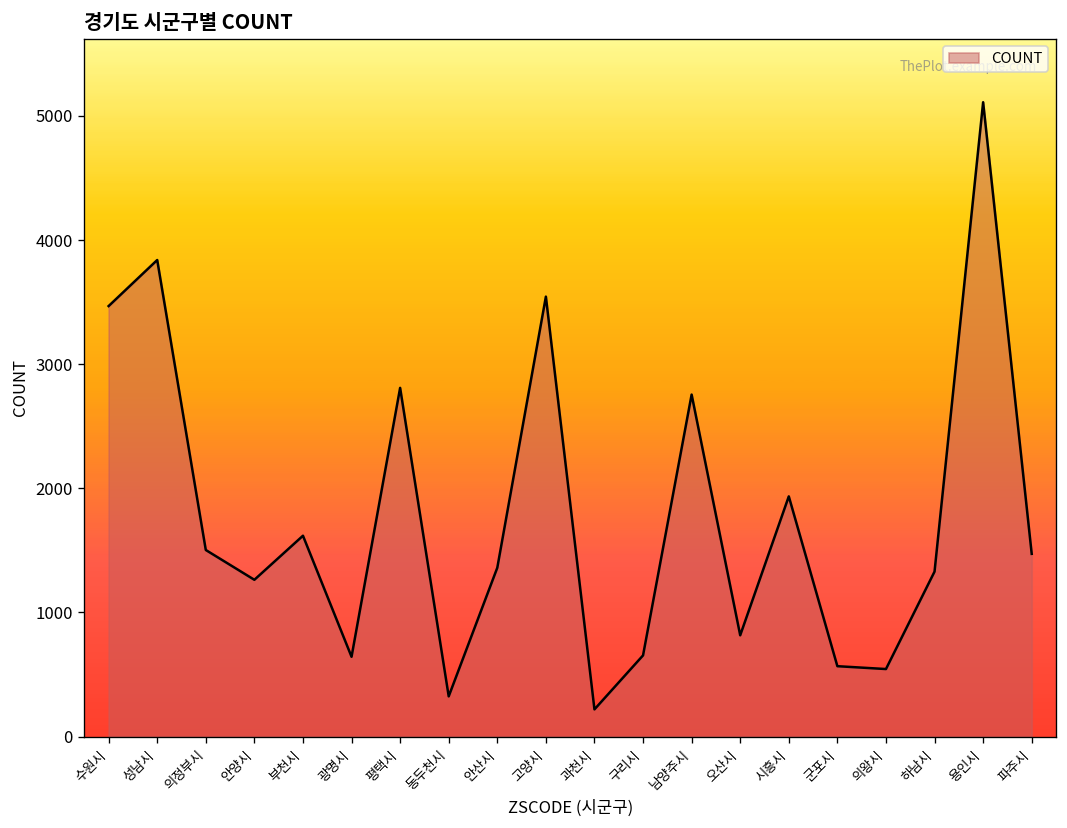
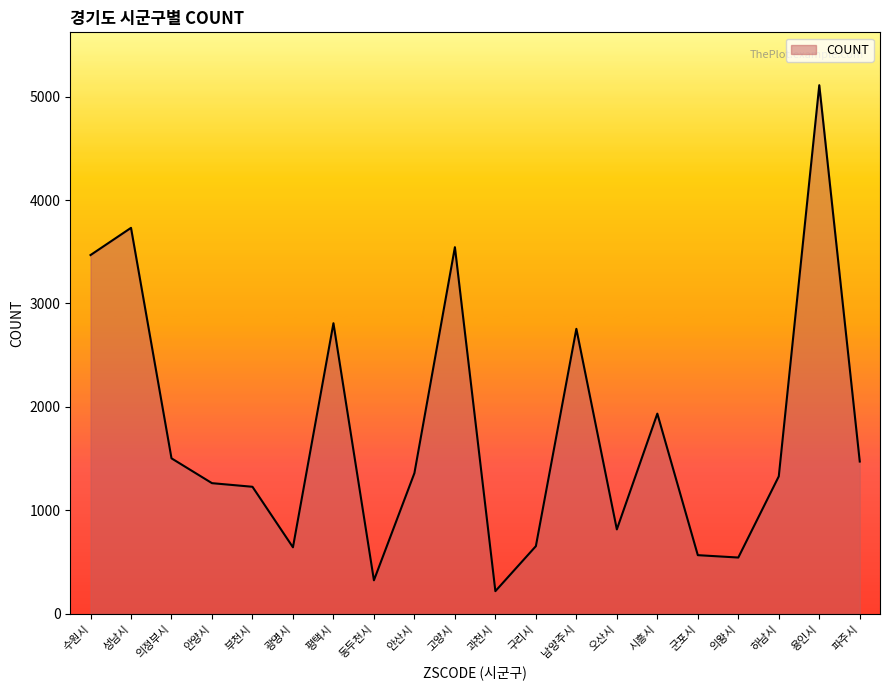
  {
    "수원시": 3470,
-   "성남시": 3840,
+   "성남시": 3730,
    "의정부시": 1500,
    "안양시": 1260,
-   "부천시": 1620,
+   "부천시": 1230,
    "광명시": 640,
    "평택시": 2810,
    "동두천시": 320,
    "안산시": 1360,
    "고양시": 3540,
    "과천시": 220,
    "구리시": 650,
    "남양주시": 2760,
    "오산시": 820,
    "시흥시": 1940,
    "군포시": 570,
    "의왕시": 540,
    "하남시": 1330,
    "용인시": 5110,
    "파주시": 1470
  }
